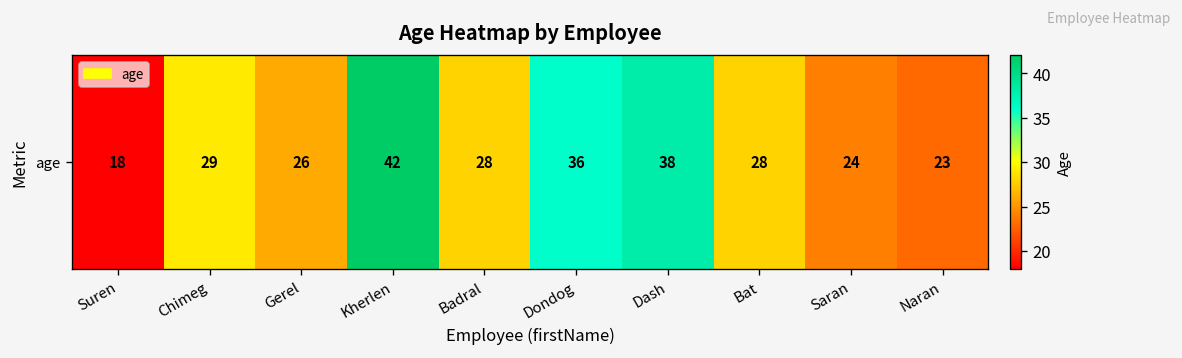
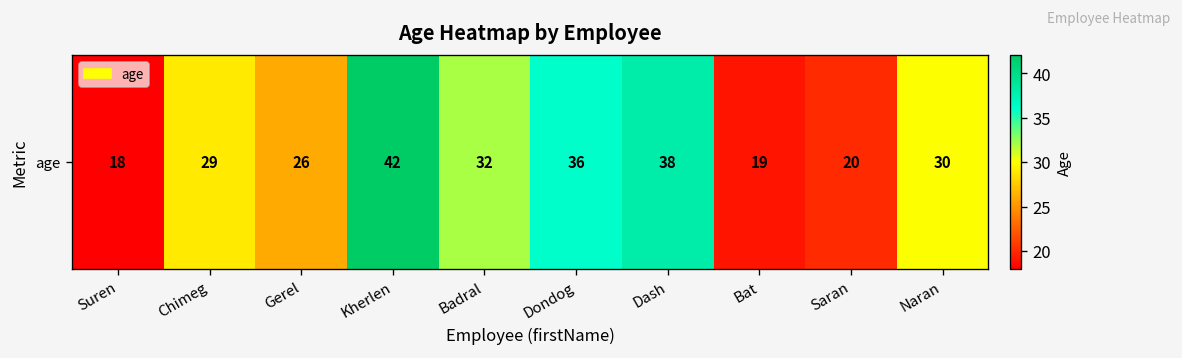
  {
    "age": {
      "Suren": 18,
      "Chimeg": 29,
      "Gerel": 26,
      "Kherlen": 42,
-     "Badral": 28,
+     "Badral": 32,
      "Dondog": 36,
      "Dash": 38,
-     "Bat": 28,
-     "Saran": 24,
-     "Naran": 23
+     "Bat": 19,
+     "Saran": 20,
+     "Naran": 30
    }
  }
